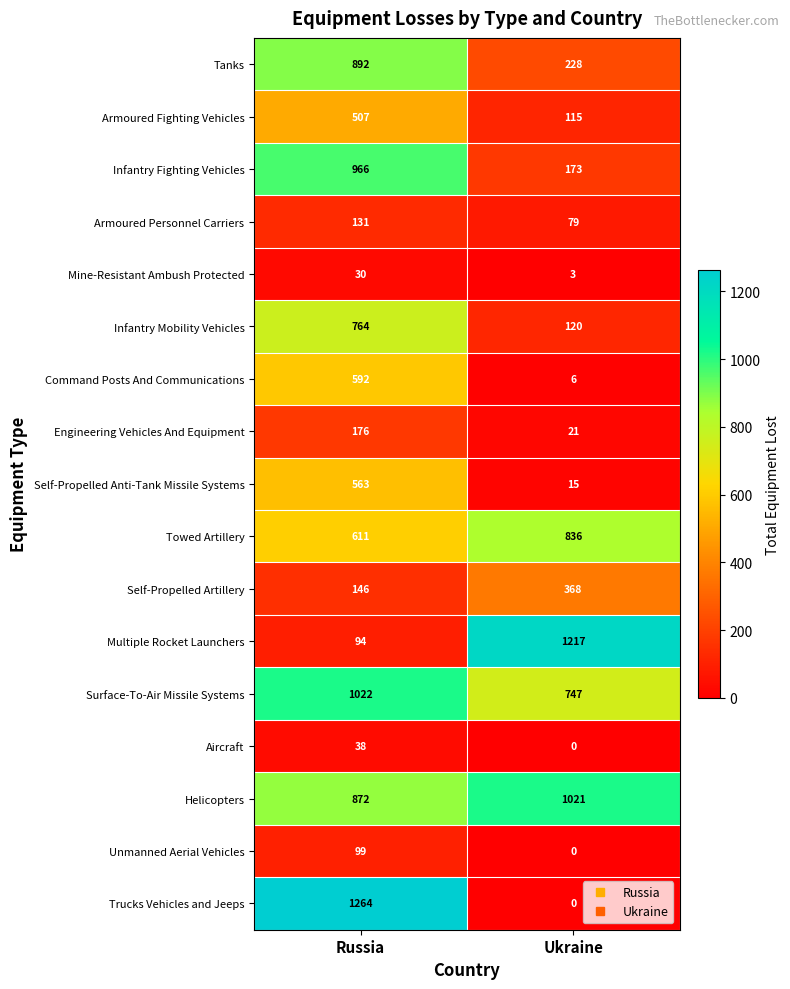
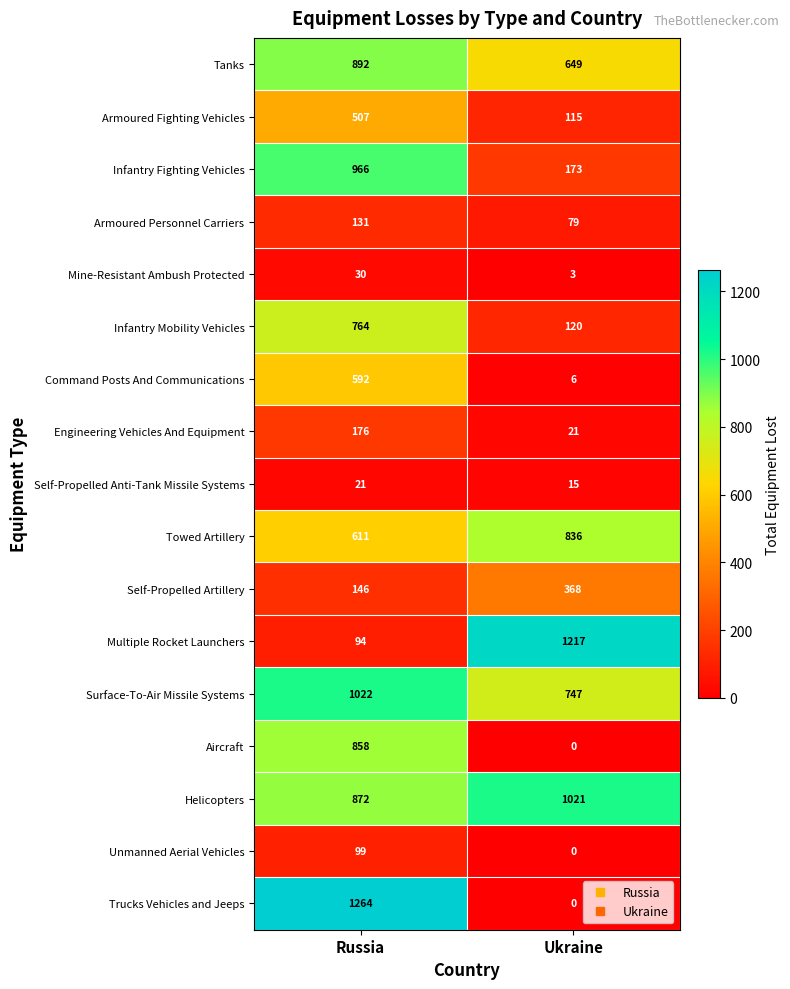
  {
    "Tanks": {
      "Russia": 892,
-     "Ukraine": 228
+     "Ukraine": 649
    },
    "Armoured Fighting Vehicles": {
      "Russia": 507,
      "Ukraine": 115
    },
    "Infantry Fighting Vehicles": {
      "Russia": 966,
      "Ukraine": 173
    },
    "Armoured Personnel Carriers": {
      "Russia": 131,
      "Ukraine": 79
    },
    "Mine-Resistant Ambush Protected": {
      "Russia": 30,
      "Ukraine": 3
    },
    "Infantry Mobility Vehicles": {
      "Russia": 764,
      "Ukraine": 120
    },
    "Command Posts And Communications": {
      "Russia": 592,
      "Ukraine": 6
    },
    "Engineering Vehicles And Equipment": {
      "Russia": 176,
      "Ukraine": 21
    },
    "Self-Propelled Anti-Tank Missile Systems": {
-     "Russia": 563,
+     "Russia": 21,
      "Ukraine": 15
    },
    "Towed Artillery": {
      "Russia": 611,
      "Ukraine": 836
    },
    "Self-Propelled Artillery": {
      "Russia": 146,
      "Ukraine": 368
    },
    "Multiple Rocket Launchers": {
      "Russia": 94,
      "Ukraine": 1217
    },
    "Surface-To-Air Missile Systems": {
      "Russia": 1022,
      "Ukraine": 747
    },
    "Aircraft": {
-     "Russia": 38,
+     "Russia": 858,
      "Ukraine": 0
    },
    "Helicopters": {
      "Russia": 872,
      "Ukraine": 1021
    },
    "Unmanned Aerial Vehicles": {
      "Russia": 99,
      "Ukraine": 0
    },
    "Trucks Vehicles and Jeeps": {
      "Russia": 1264,
      "Ukraine": 0
    }
  }
